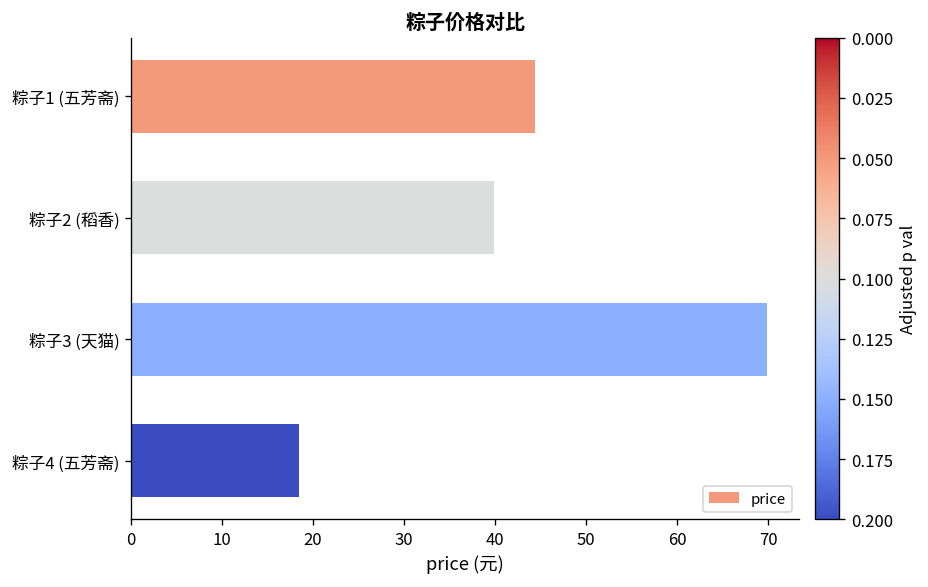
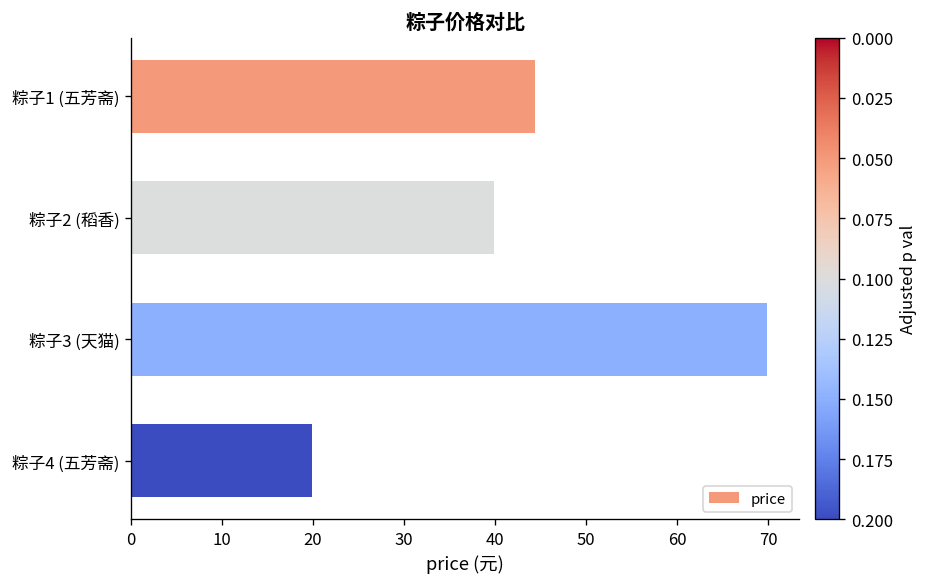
  {
    "粽子1 (五芳斋)": 44,
    "粽子2 (稻香)": 40,
    "粽子3 (天猫)": 70,
-   "粽子4 (五芳斋)": 18
+   "粽子4 (五芳斋)": 20
  }
